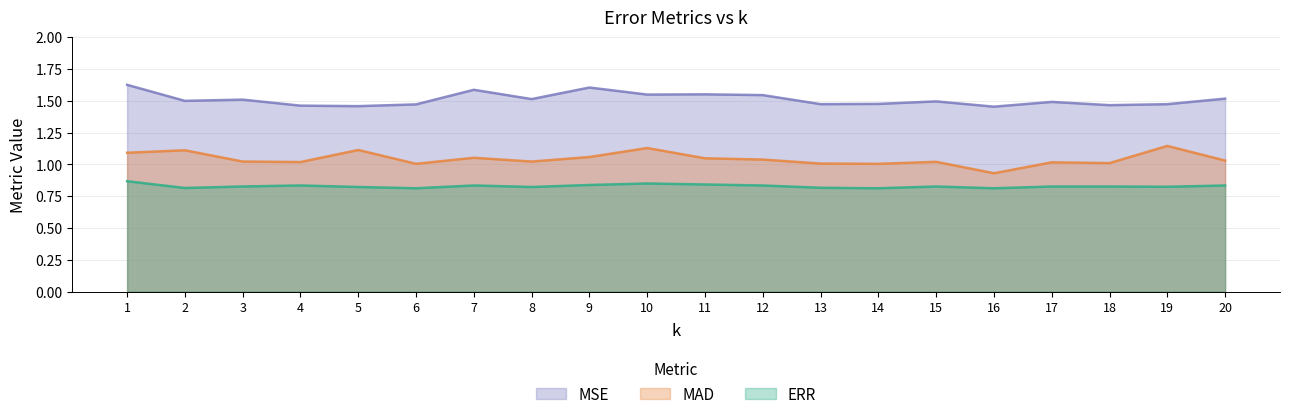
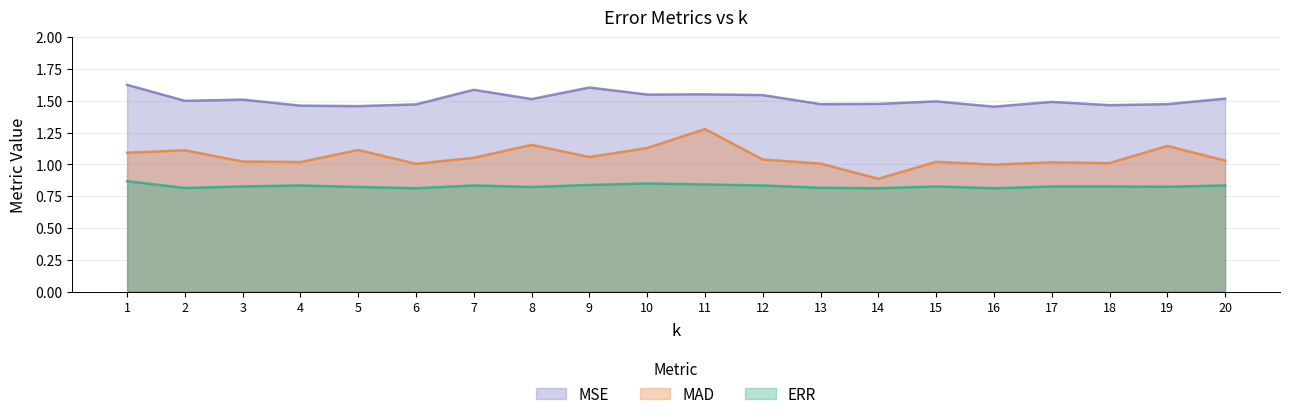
  {
    "MAD": {
      "1": 1.09,
      "2": 1.11,
      "3": 1.02,
      "4": 1.02,
      "5": 1.11,
      "6": 1.00,
      "7": 1.05,
-     "8": 1.02,
+     "8": 1.15,
      "9": 1.06,
      "10": 1.13,
-     "11": 1.05,
+     "11": 1.28,
      "12": 1.04,
      "13": 1.01,
-     "14": 1.00,
+     "14": 0.89,
      "15": 1.02,
-     "16": 0.93,
+     "16": 1.00,
      "17": 1.02,
      "18": 1.01,
      "19": 1.14,
      "20": 1.03
    }
  }
